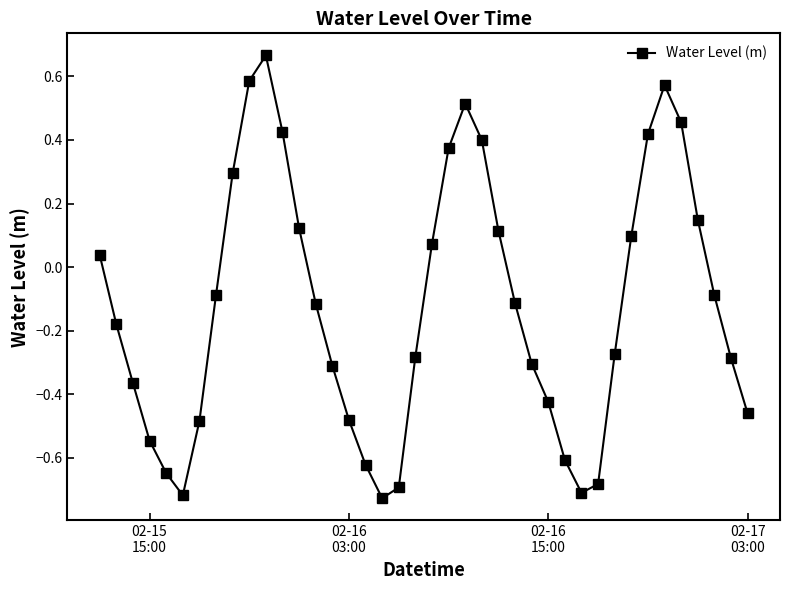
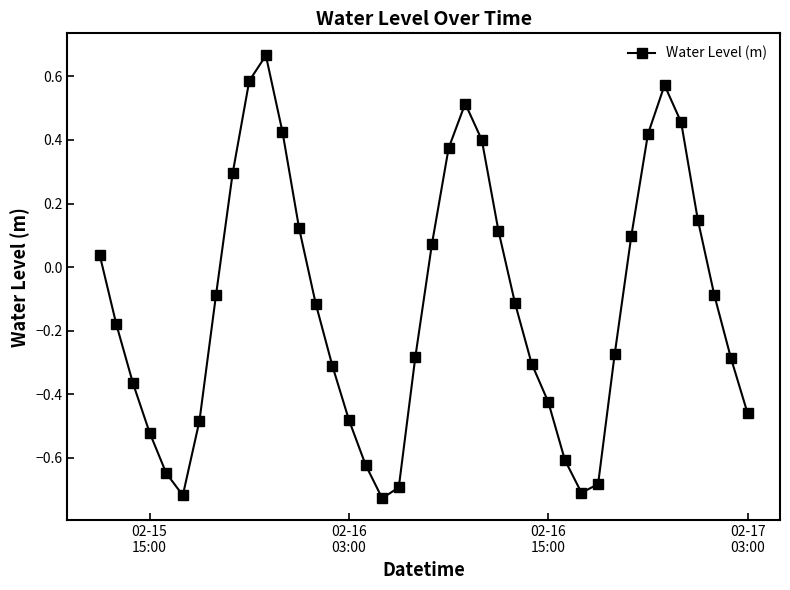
  {
-   "02-15 15:00": -0.55,
+   "02-15 15:00": -0.52,
    "02-16 03:00": -0.48,
    "02-16 15:00": -0.42,
    "02-17 03:00": -0.46
  }
